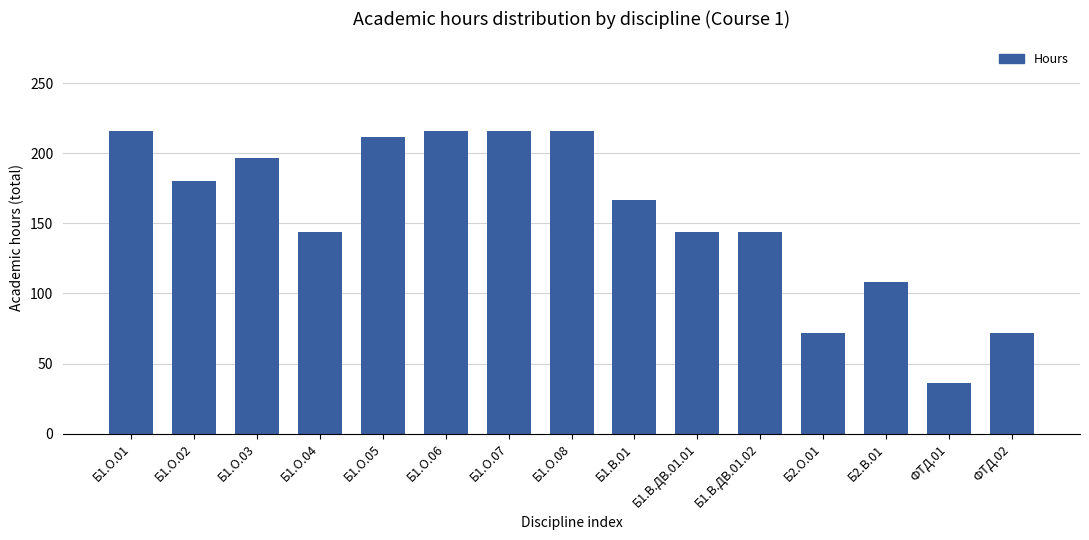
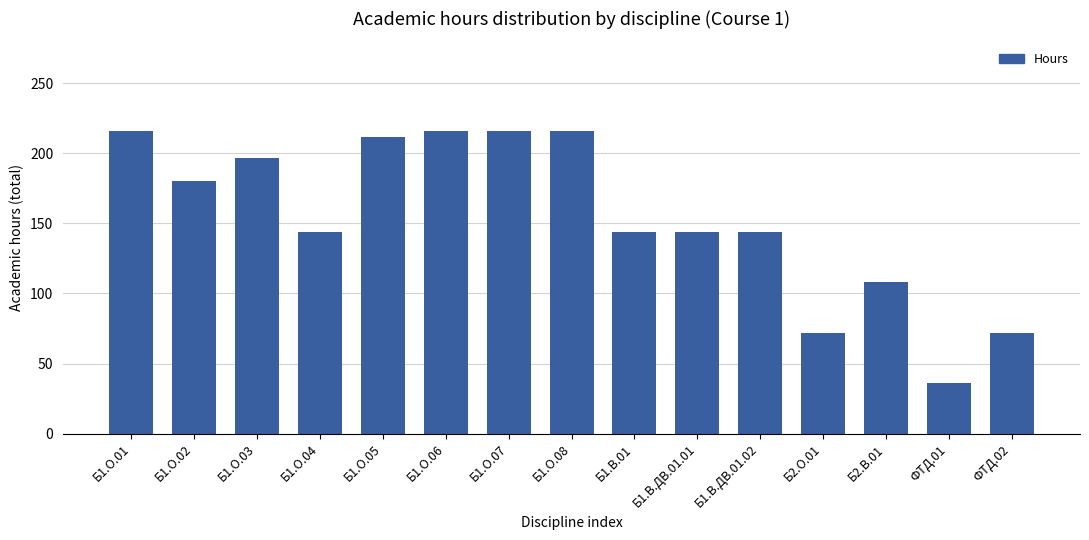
  {
    "Б1.О.01": 216,
    "Б1.О.02": 180,
    "Б1.О.03": 197,
    "Б1.О.04": 144,
    "Б1.О.05": 212,
    "Б1.О.06": 216,
    "Б1.О.07": 216,
    "Б1.О.08": 216,
-   "Б1.В.01": 167,
+   "Б1.В.01": 144,
    "Б1.В.ДВ.01.01": 144,
    "Б1.В.ДВ.01.02": 144,
    "Б2.О.01": 72,
    "Б2.В.01": 108,
    "ФТД.01": 36,
    "ФТД.02": 72
  }
